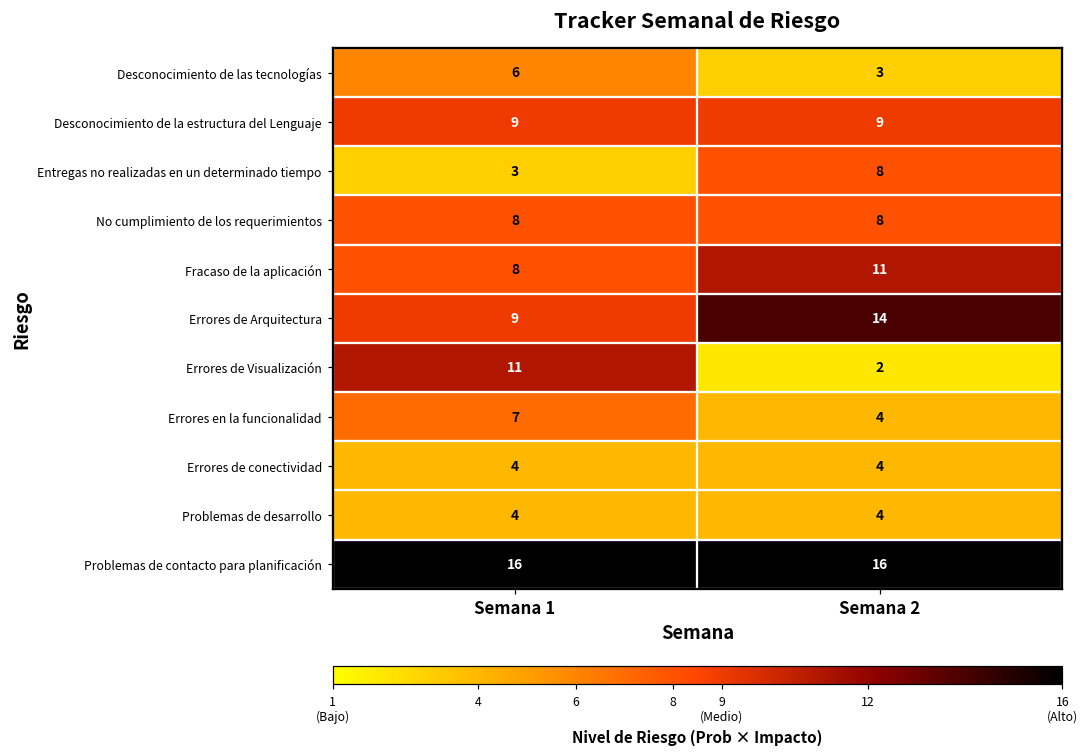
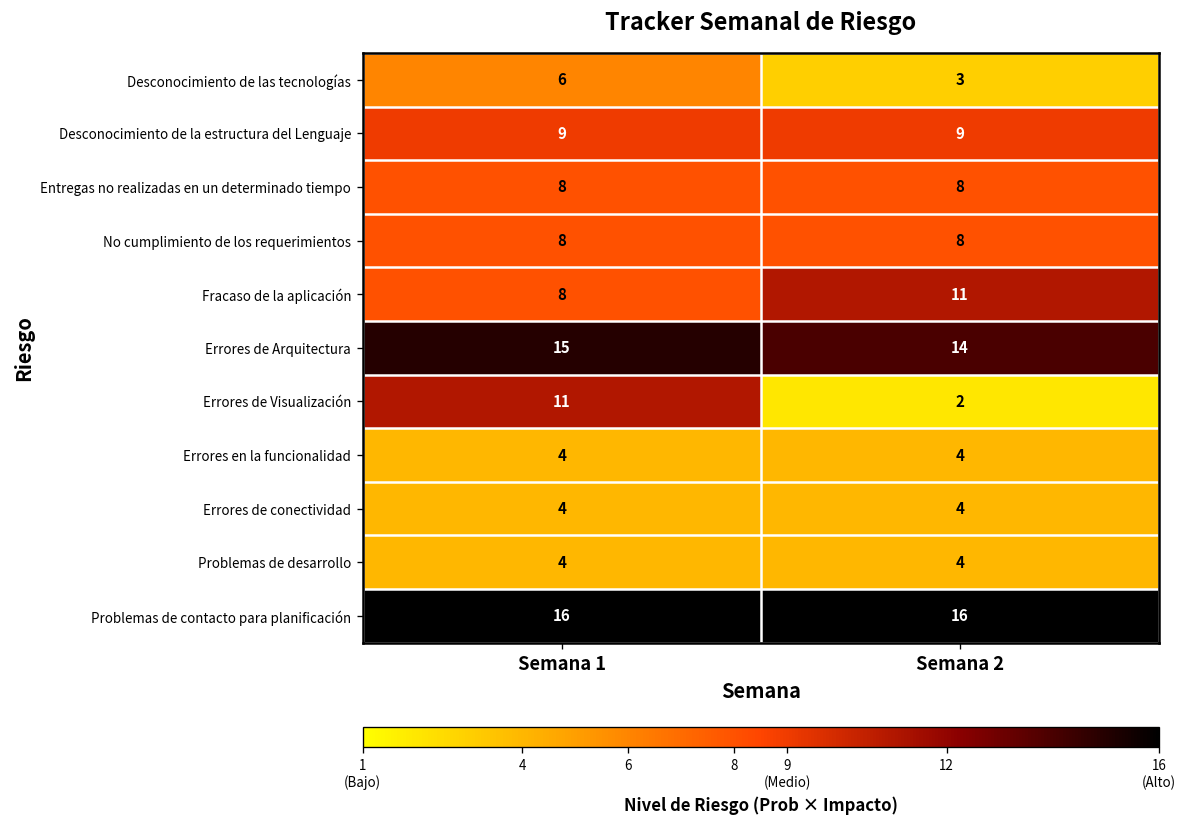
  {
    "Desconocimiento de las tecnologías": {
      "Semana 1": 6,
      "Semana 2": 3
    },
    "Desconocimiento de la estructura del Lenguaje": {
      "Semana 1": 9,
      "Semana 2": 9
    },
    "Entregas no realizadas en un determinado tiempo": {
-     "Semana 1": 3,
+     "Semana 1": 8,
      "Semana 2": 8
    },
    "No cumplimiento de los requerimientos": {
      "Semana 1": 8,
      "Semana 2": 8
    },
    "Fracaso de la aplicación": {
      "Semana 1": 8,
      "Semana 2": 11
    },
    "Errores de Arquitectura": {
-     "Semana 1": 9,
+     "Semana 1": 15,
      "Semana 2": 14
    },
    "Errores de Visualización": {
      "Semana 1": 11,
      "Semana 2": 2
    },
    "Errores en la funcionalidad": {
-     "Semana 1": 7,
+     "Semana 1": 4,
      "Semana 2": 4
    },
    "Errores de conectividad": {
      "Semana 1": 4,
      "Semana 2": 4
    },
    "Problemas de desarrollo": {
      "Semana 1": 4,
      "Semana 2": 4
    },
    "Problemas de contacto para planificación": {
      "Semana 1": 16,
      "Semana 2": 16
    }
  }
